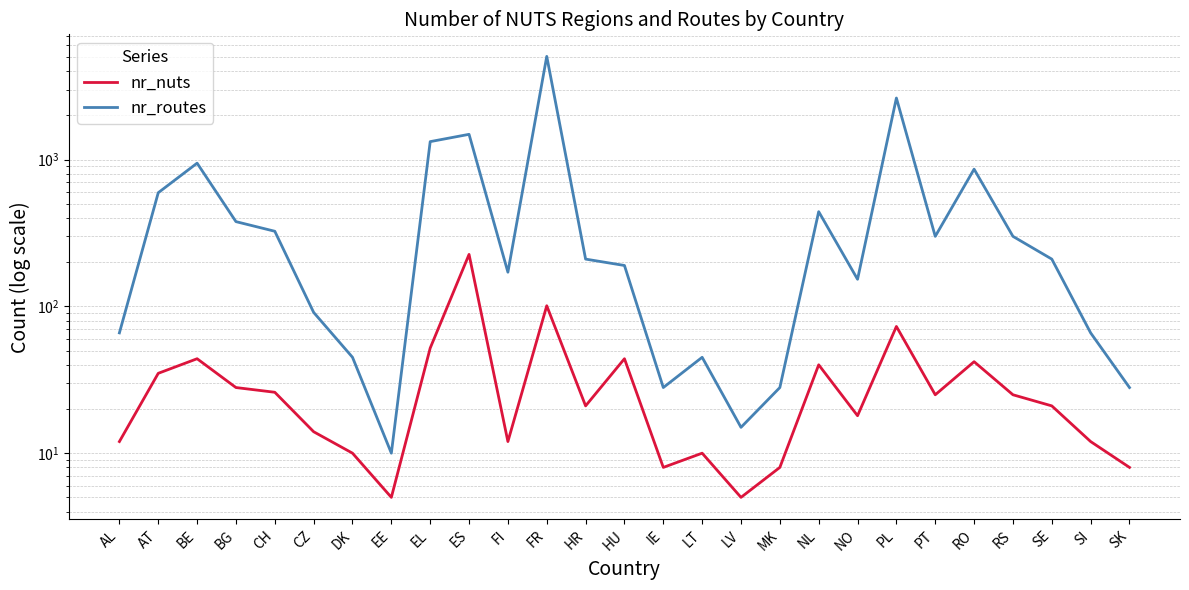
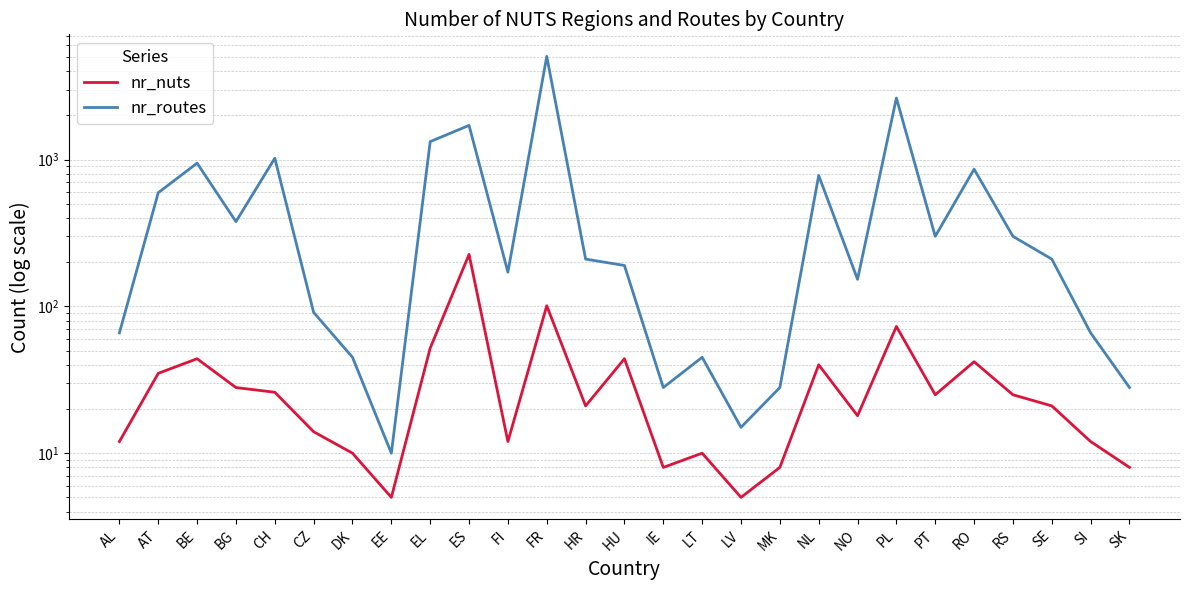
  {
    "nr_nuts": {
      "AL": 12,
      "AT": 35,
      "BE": 44,
      "BG": 28,
      "CH": 26,
      "CZ": 14,
      "DK": 10,
      "EE": 5,
      "EL": 52,
      "ES": 230,
      "FI": 12,
      "FR": 100,
      "HR": 21,
      "HU": 44,
      "IE": 8,
      "LT": 10,
      "LV": 5,
      "MK": 8,
      "NL": 40,
      "NO": 18,
      "PL": 70,
      "PT": 25,
      "RO": 42,
      "RS": 25,
      "SE": 21,
      "SI": 12,
      "SK": 8
    },
    "nr_routes": {
      "AL": 70,
      "AT": 600,
      "BE": 900,
      "BG": 380,
-     "CH": 330,
+     "CH": 1000,
      "CZ": 90,
      "DK": 45,
      "EE": 10,
      "EL": 1300,
-     "ES": 1500,
+     "ES": 1700,
      "FI": 170,
      "FR": 5100,
      "HR": 210,
      "HU": 190,
      "IE": 28,
      "LT": 45,
      "LV": 15,
      "MK": 28,
-     "NL": 440,
+     "NL": 800,
      "NO": 150,
      "PL": 2600,
      "PT": 300,
      "RO": 900,
      "RS": 300,
      "SE": 210,
      "SI": 70,
      "SK": 28
    }
  }
